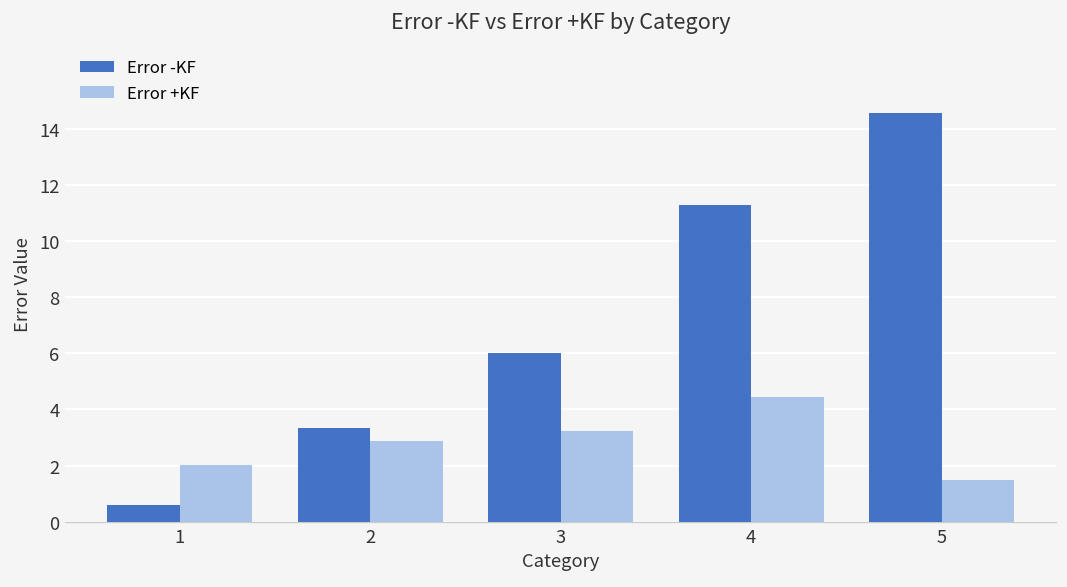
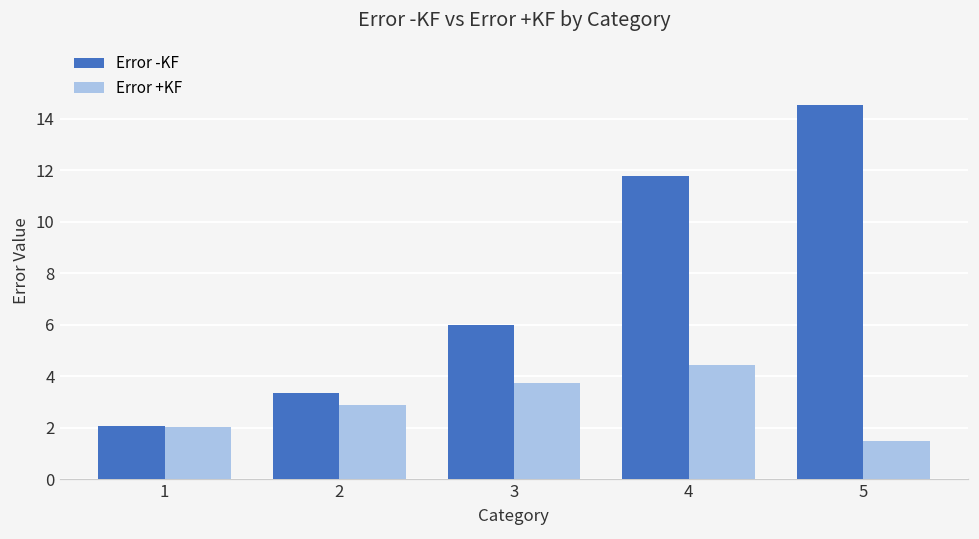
  {
    "Error -KF": {
-     "1": 0.6,
+     "1": 2.1,
      "2": 3.3,
      "3": 6.0,
-     "4": 11.3,
+     "4": 11.8,
      "5": 14.6
    },
    "Error +KF": {
      "1": 2.0,
      "2": 2.9,
-     "3": 3.2,
+     "3": 3.8,
      "4": 4.4,
      "5": 1.5
    }
  }
